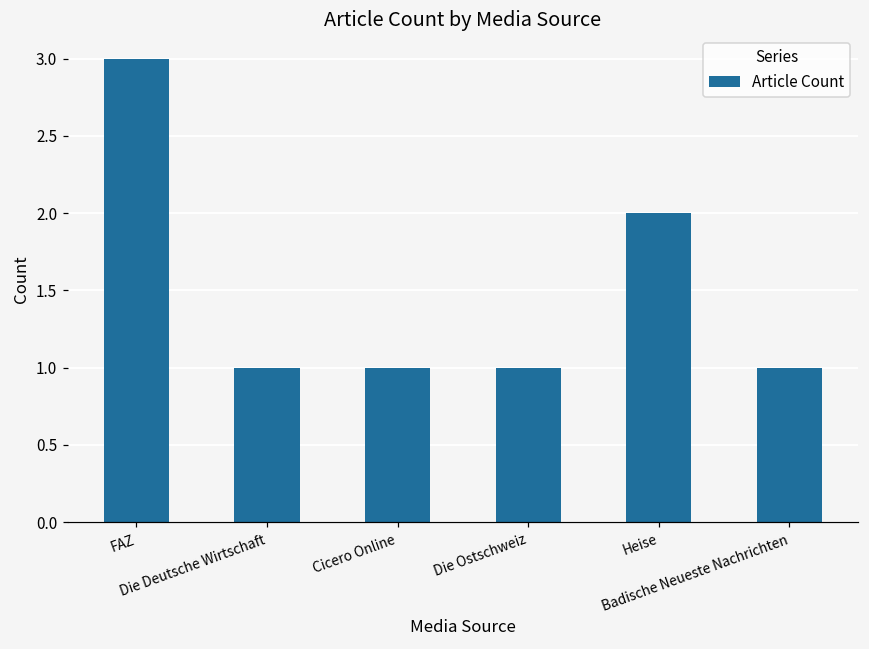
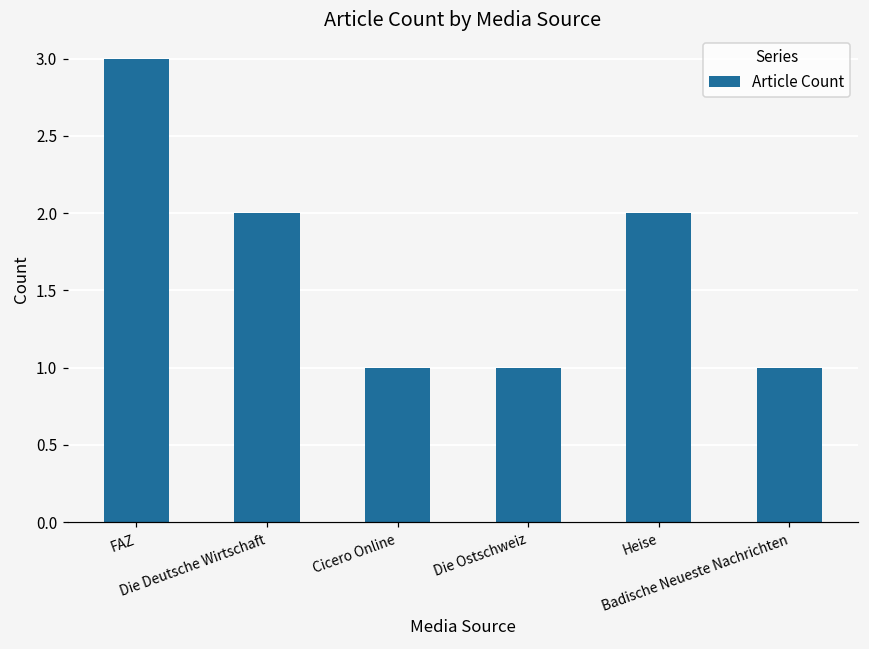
  {
    "FAZ": 3,
-   "Die Deutsche Wirtschaft": 1,
+   "Die Deutsche Wirtschaft": 2,
    "Cicero Online": 1,
    "Die Ostschweiz": 1,
    "Heise": 2,
    "Badische Neueste Nachrichten": 1
  }
